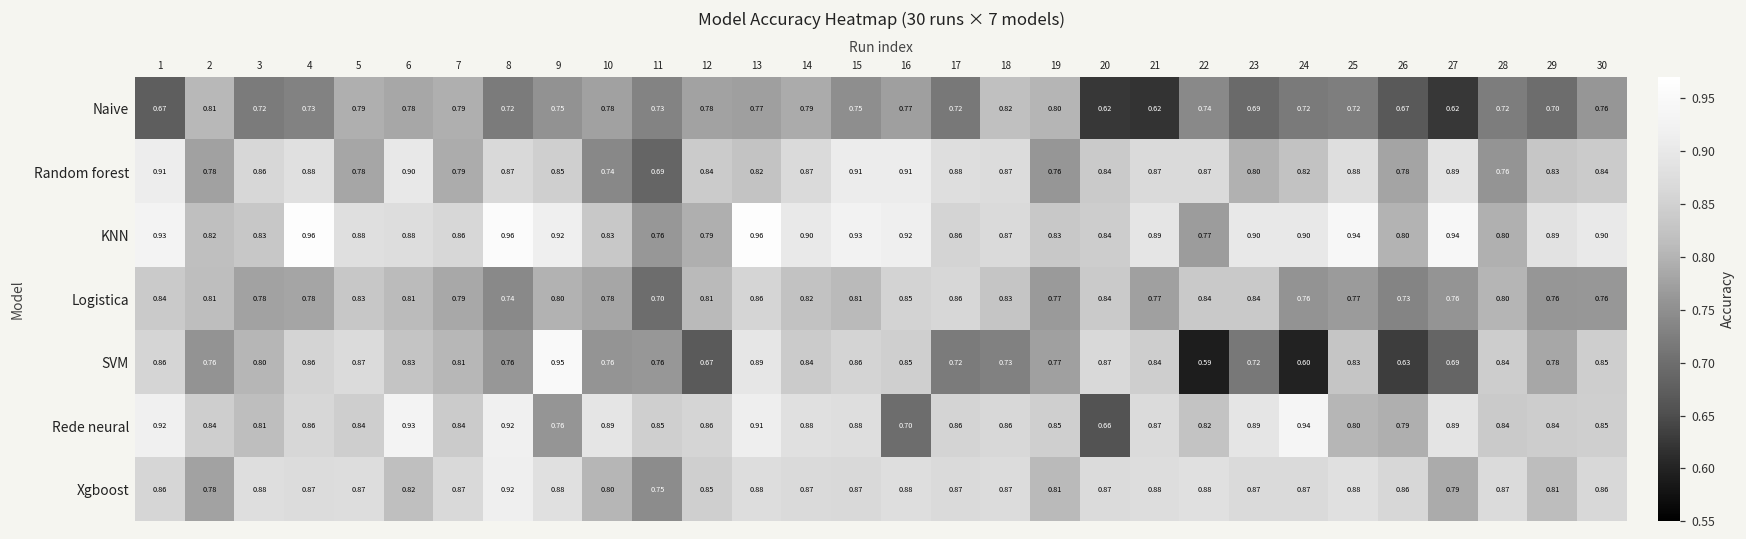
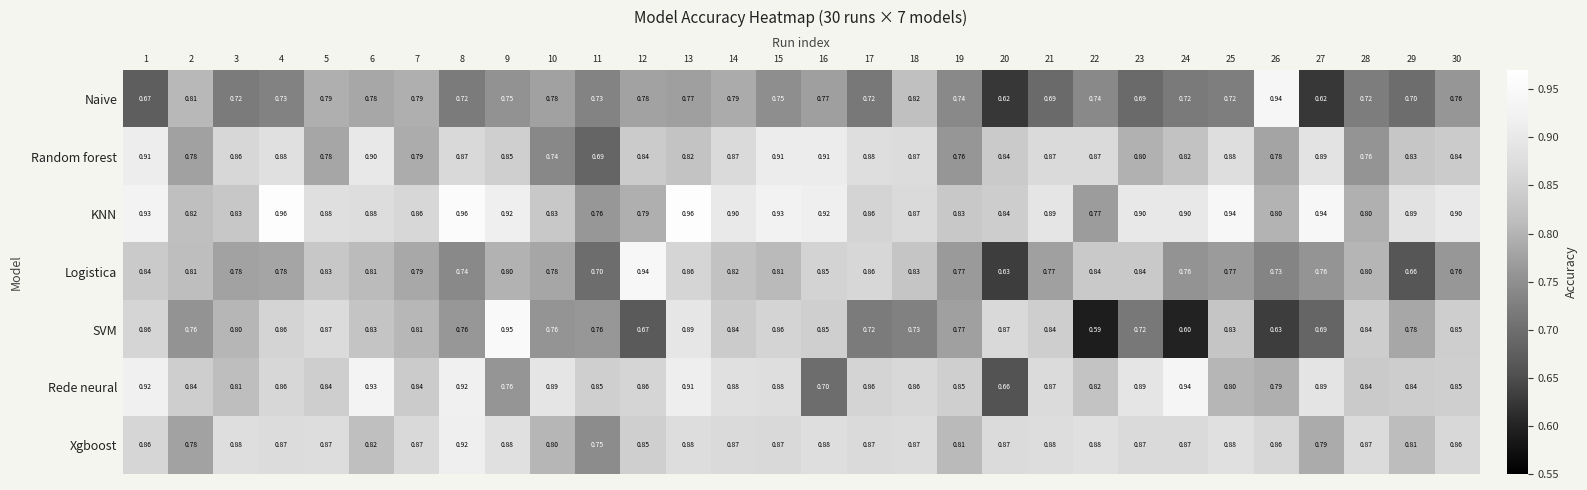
  {
    "Naive": {
      "1": 0.67,
      "2": 0.81,
      "3": 0.72,
      "4": 0.73,
      "5": 0.79,
      "6": 0.78,
      "7": 0.79,
      "8": 0.72,
      "9": 0.75,
      "10": 0.78,
      "11": 0.73,
      "12": 0.78,
      "13": 0.77,
      "14": 0.79,
      "15": 0.75,
      "16": 0.77,
      "17": 0.72,
      "18": 0.82,
-     "19": 0.80,
+     "19": 0.74,
      "20": 0.62,
-     "21": 0.62,
+     "21": 0.69,
      "22": 0.74,
      "23": 0.69,
      "24": 0.72,
      "25": 0.72,
-     "26": 0.67,
+     "26": 0.94,
      "27": 0.62,
      "28": 0.72,
      "29": 0.70,
      "30": 0.76
    },
    "Logistica": {
      "1": 0.84,
      "2": 0.81,
      "3": 0.78,
      "4": 0.78,
      "5": 0.83,
      "6": 0.81,
      "7": 0.79,
      "8": 0.74,
      "9": 0.80,
      "10": 0.78,
      "11": 0.70,
-     "12": 0.81,
+     "12": 0.94,
      "13": 0.86,
      "14": 0.82,
      "15": 0.81,
      "16": 0.85,
      "17": 0.86,
      "18": 0.83,
      "19": 0.77,
-     "20": 0.84,
+     "20": 0.63,
      "21": 0.77,
      "22": 0.84,
      "23": 0.84,
      "24": 0.76,
      "25": 0.77,
      "26": 0.73,
      "27": 0.76,
      "28": 0.80,
-     "29": 0.76,
+     "29": 0.66,
      "30": 0.76
    }
  }
